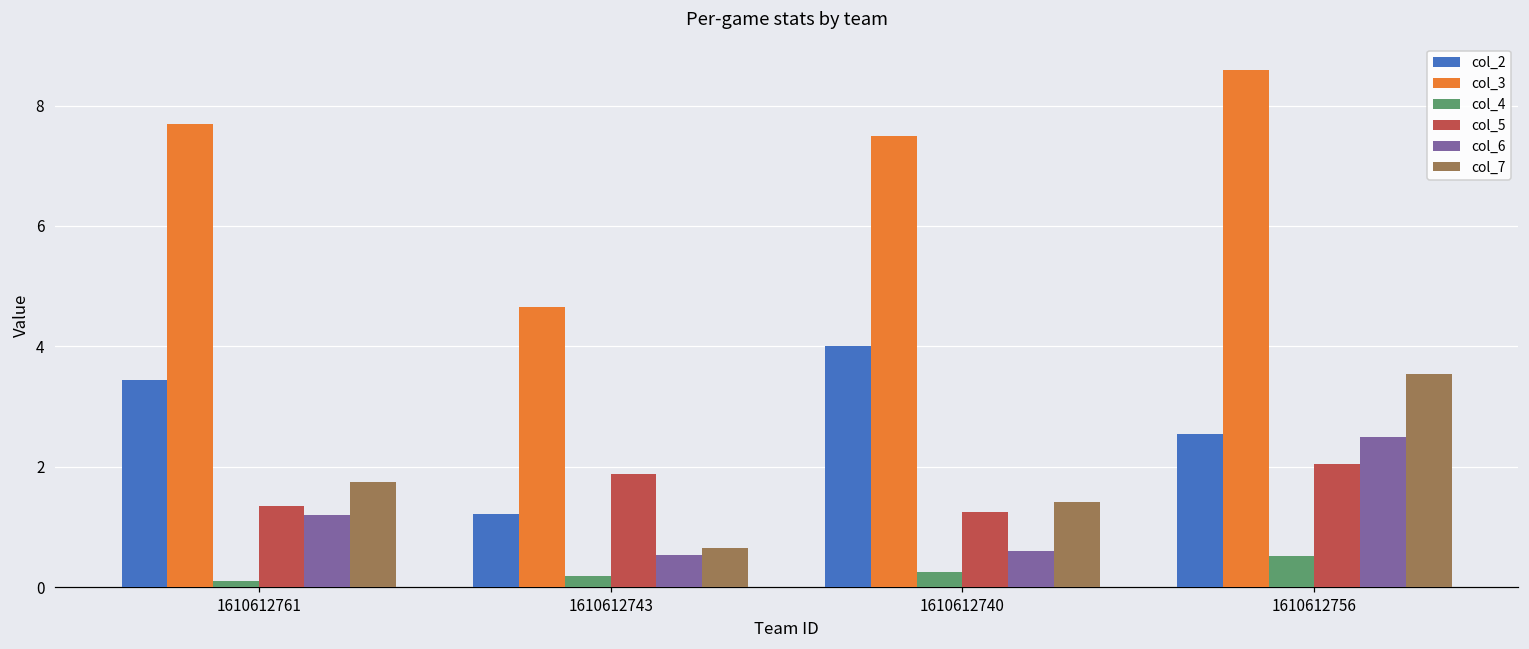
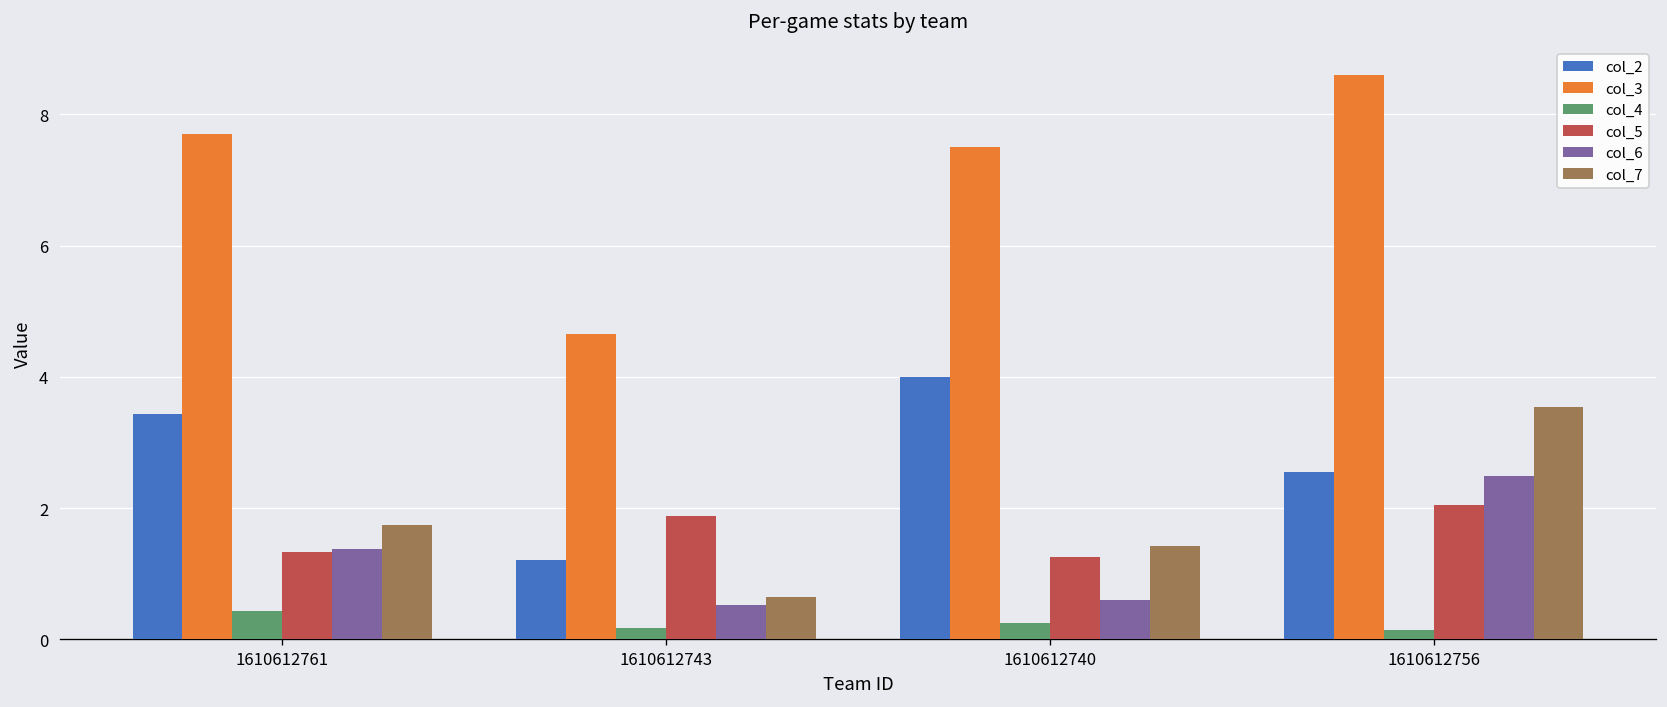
  {
    "col_2": {
      "1610612761": 3.4,
      "1610612743": 1.2,
      "1610612740": 4.0,
      "1610612756": 2.6
    },
    "col_3": {
      "1610612761": 7.7,
      "1610612743": 4.6,
      "1610612740": 7.5,
      "1610612756": 8.6
    },
    "col_4": {
-     "1610612761": 0.1,
+     "1610612761": 0.4,
      "1610612743": 0.2,
      "1610612740": 0.3,
-     "1610612756": 0.5
+     "1610612756": 0.1
    },
    "col_6": {
-     "1610612761": 1.2,
+     "1610612761": 1.4,
      "1610612743": 0.5,
      "1610612740": 0.6,
      "1610612756": 2.5
    }
  }
